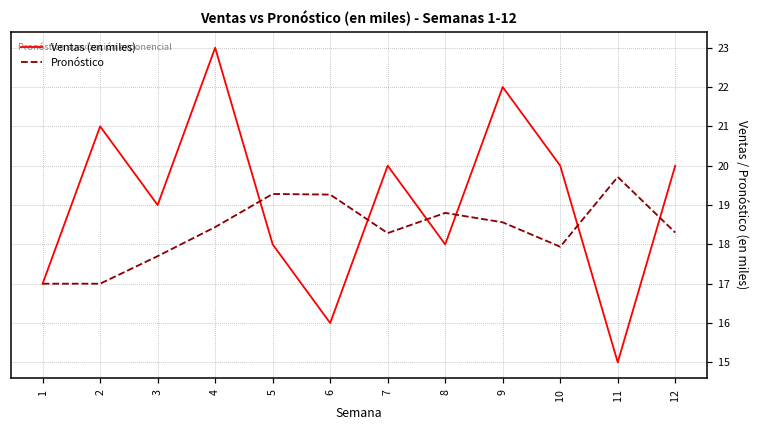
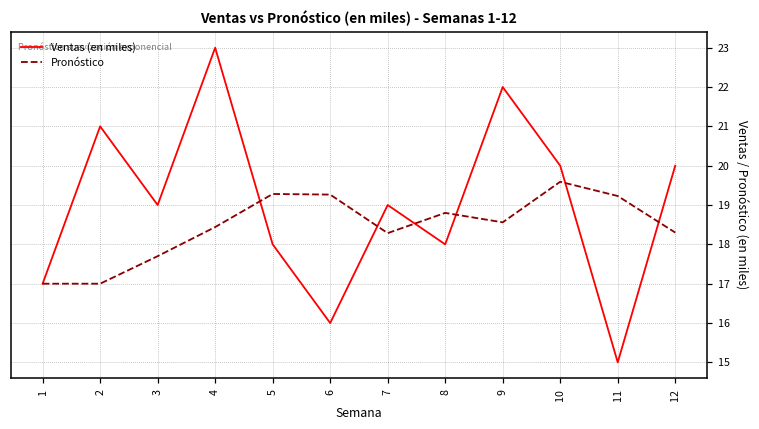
  {
    "Ventas (en miles)": {
      "2": 21,
      "3": 19,
      "4": 23,
      "5": 18,
      "6": 16,
-     "7": 20,
+     "7": 19,
      "8": 18,
      "9": 22,
      "10": 20,
      "11": 15,
      "12": 20
    },
    "Pronóstico": {
      "2": 17.0,
      "3": 17.7,
      "4": 18.4,
      "5": 19.3,
      "6": 19.3,
      "7": 18.3,
      "8": 18.8,
      "9": 18.6,
-     "10": 17.9,
-     "11": 19.7,
+     "10": 19.6,
+     "11": 19.2,
      "12": 18.3
    }
  }
